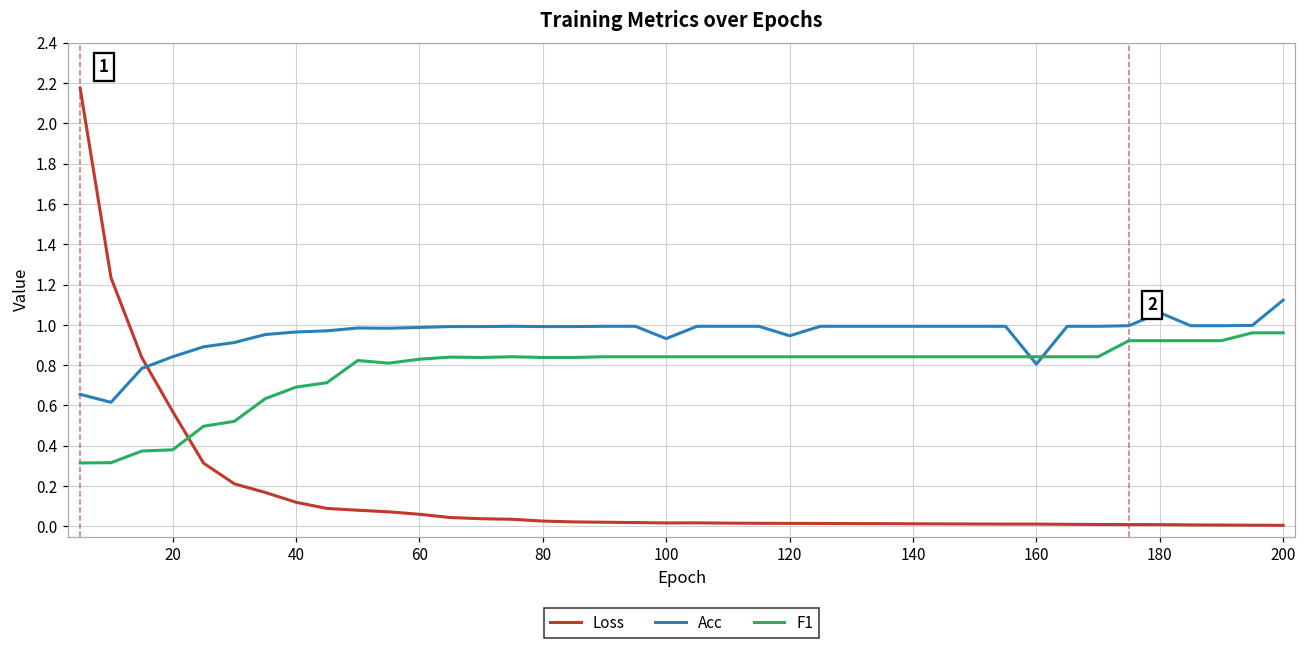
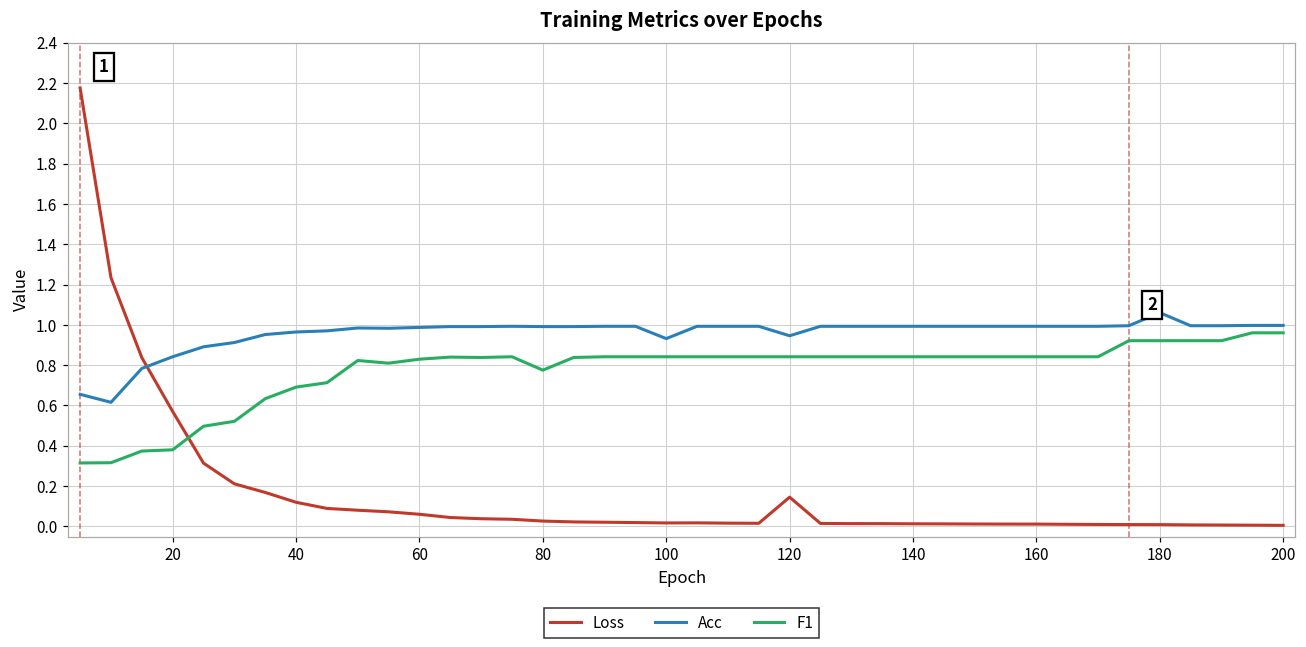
  {
    "Loss": {
      "20": 0.57,
      "40": 0.12,
      "60": 0.06,
      "80": 0.03,
      "100": 0.02,
-     "120": 0.02,
+     "120": 0.15,
      "140": 0.01,
      "160": 0.01,
      "180": 0.01,
      "200": 0.01
    },
    "Acc": {
      "20": 0.84,
      "40": 0.96,
      "60": 0.99,
      "80": 0.99,
      "100": 0.93,
      "120": 0.95,
      "140": 0.99,
-     "160": 0.81,
-     "200": 1.12
+     "160": 0.99,
+     "200": 1.00
    },
    "F1": {
      "20": 0.38,
      "40": 0.69,
      "60": 0.83,
-     "80": 0.84,
+     "80": 0.78,
      "100": 0.84,
      "120": 0.84,
      "140": 0.84,
      "160": 0.84,
      "180": 0.92,
      "200": 0.96
    }
  }
